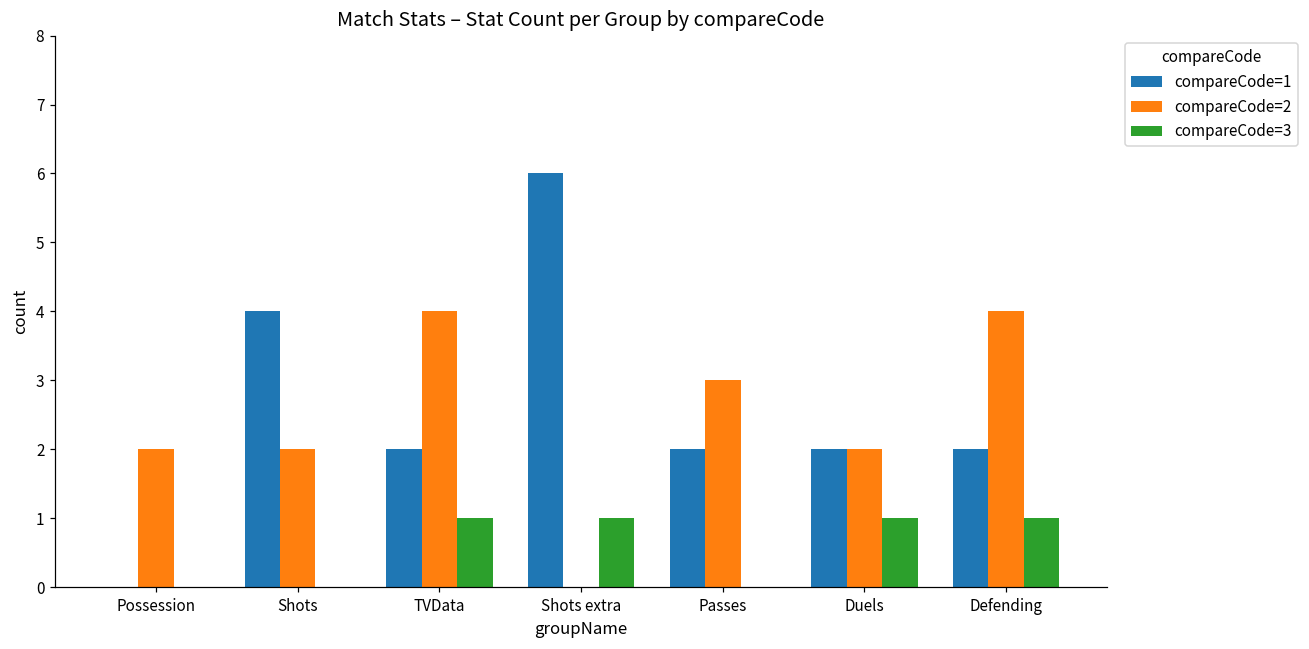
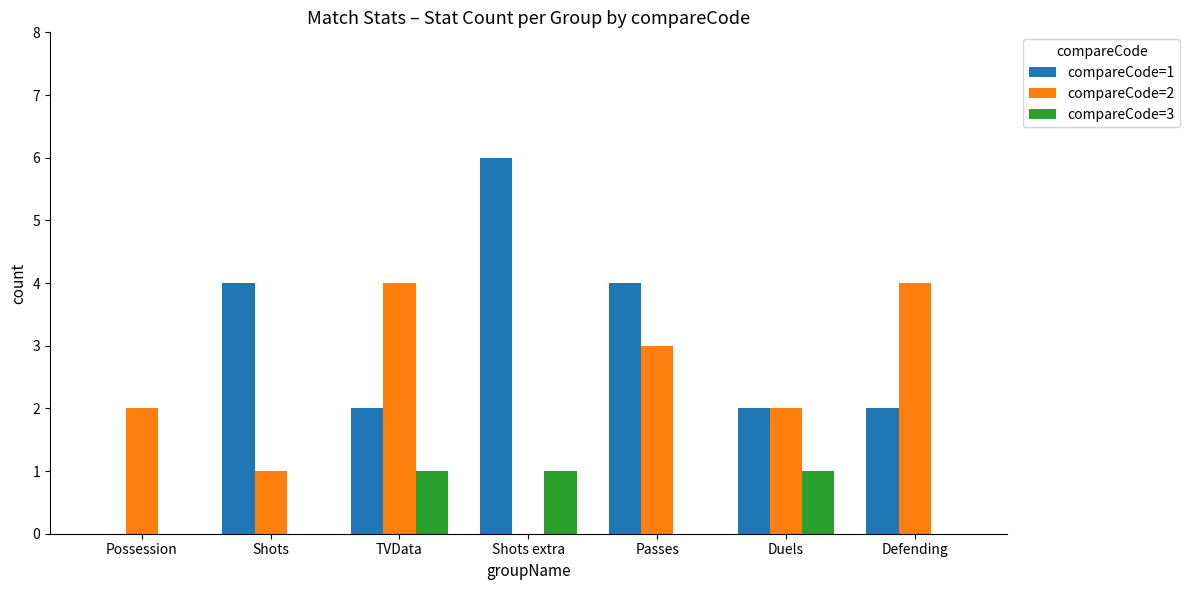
  {
    "compareCode=1": {
      "Possession": 0,
      "Shots": 4,
      "TVData": 2,
      "Shots extra": 6,
-     "Passes": 2,
+     "Passes": 4,
      "Duels": 2,
      "Defending": 2
    },
    "compareCode=2": {
      "Possession": 2,
-     "Shots": 2,
+     "Shots": 1,
      "TVData": 4,
      "Shots extra": 0,
      "Passes": 3,
      "Duels": 2,
      "Defending": 4
    },
    "compareCode=3": {
      "Possession": 0,
      "Shots": 0,
      "TVData": 1,
      "Shots extra": 1,
      "Passes": 0,
      "Duels": 1,
-     "Defending": 1
+     "Defending": 0
    }
  }
